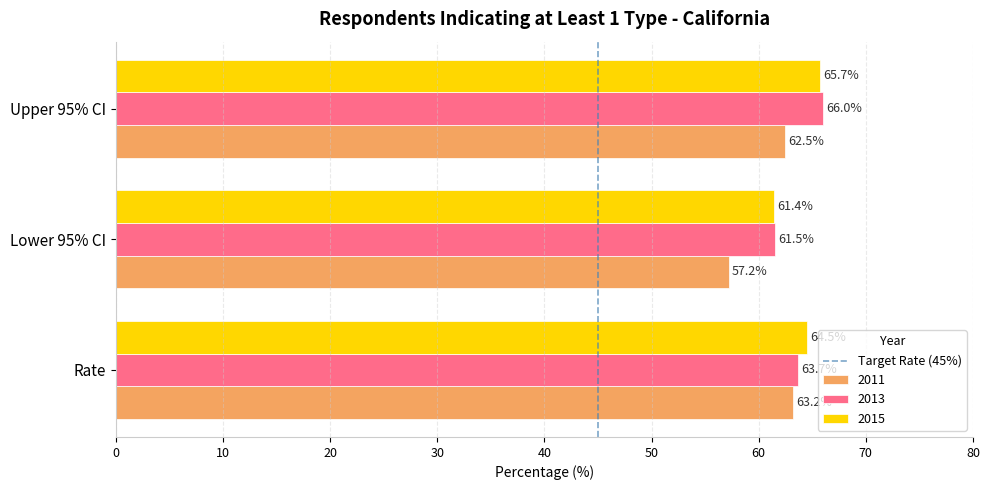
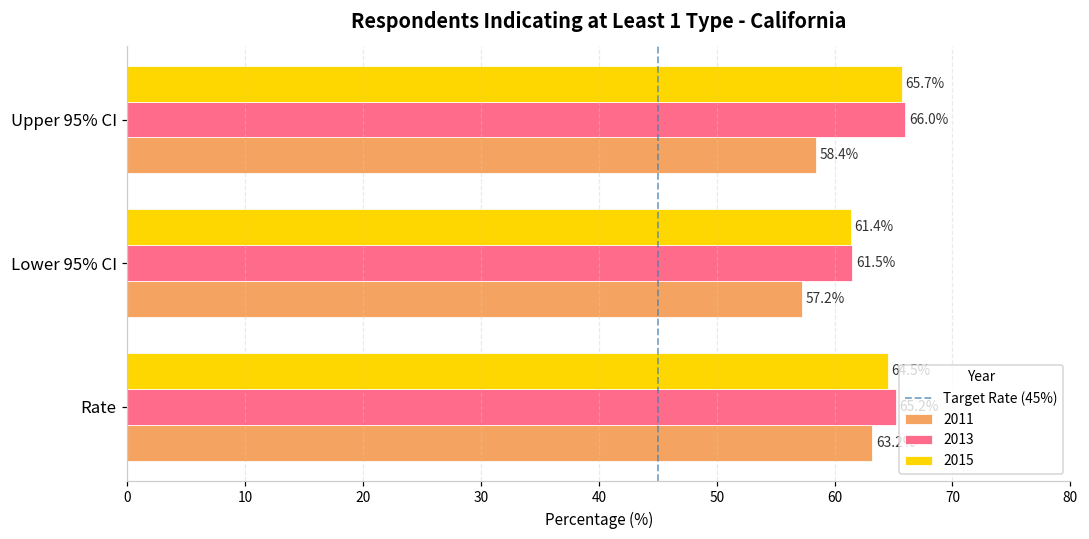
  {
    "2011": {
-     "Upper 95% CI": "62.5%",
+     "Upper 95% CI": "58.4%",
      "Lower 95% CI": "57.2%"
    },
    "2013": {
-     "Rate": "63.7"
+     "Rate": "65.2"
    },
    "2015": {
      "Upper 95% CI": "65.7%",
      "Lower 95% CI": "61.4%"
    }
  }
